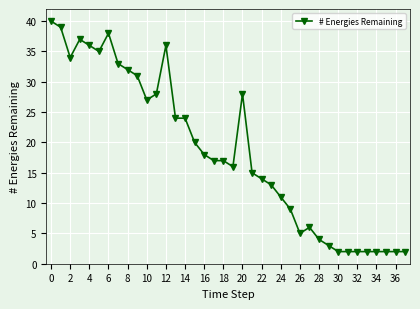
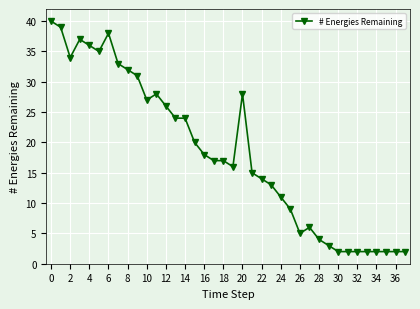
  {
    "0": 40,
    "2": 34,
    "4": 36,
    "6": 38,
    "8": 32,
    "10": 27,
-   "12": 36,
+   "12": 26,
    "14": 24,
    "16": 18,
    "18": 17,
    "20": 28,
    "22": 14,
    "24": 11,
    "26": 5,
    "28": 4,
    "30": 2,
    "32": 2,
    "34": 2,
    "36": 2
  }
